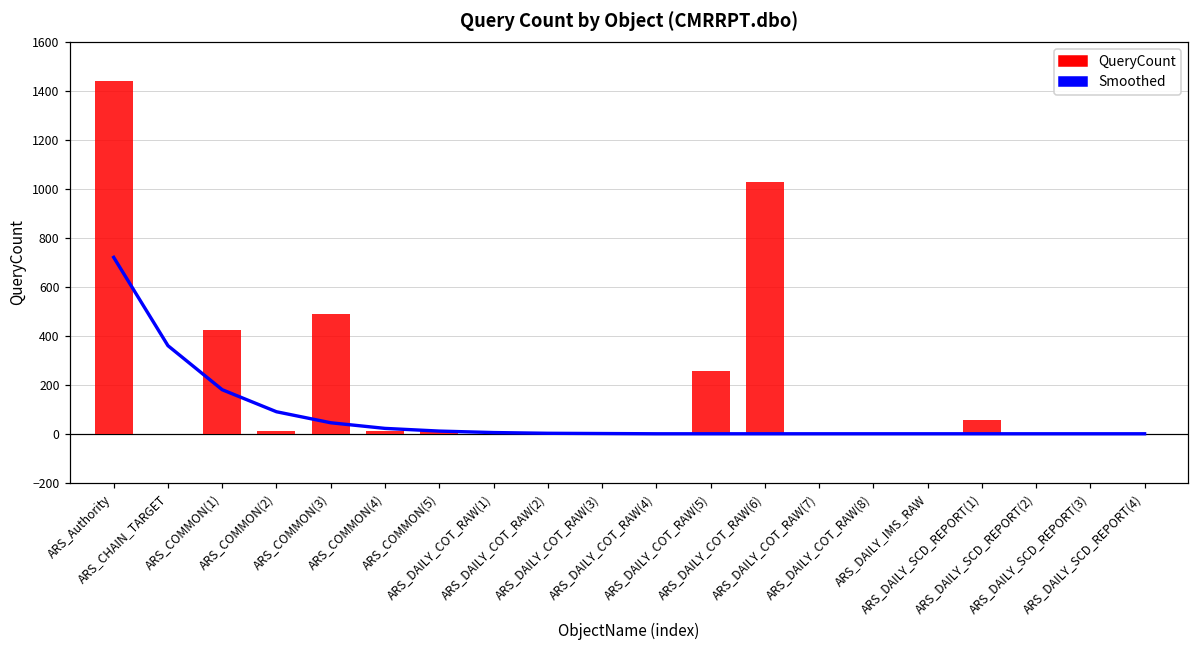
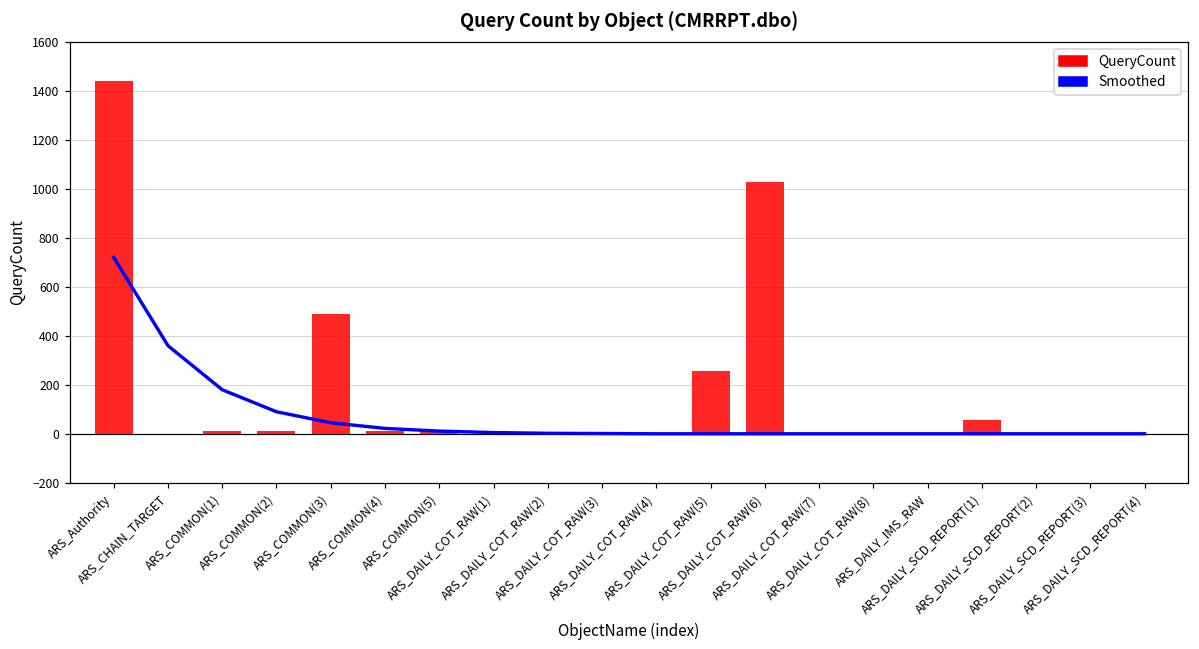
  {
    "QueryCount": {
      "ARS_Authority": 1440,
      "ARS_CHAIN_TARGET": 0,
-     "ARS_COMMON(1)": 420,
+     "ARS_COMMON(1)": 10,
      "ARS_COMMON(3)": 490,
      "ARS_DAILY_COT_RAW(1)": 0,
      "ARS_DAILY_COT_RAW(2)": 0,
      "ARS_DAILY_COT_RAW(3)": 0,
      "ARS_DAILY_COT_RAW(4)": 0,
      "ARS_DAILY_COT_RAW(5)": 260,
      "ARS_DAILY_COT_RAW(6)": 1030,
      "ARS_DAILY_COT_RAW(7)": 0,
      "ARS_DAILY_COT_RAW(8)": 0,
      "ARS_DAILY_IMS_RAW": 0,
      "ARS_DAILY_SCD_REPORT(1)": 60,
      "ARS_DAILY_SCD_REPORT(2)": 0,
      "ARS_DAILY_SCD_REPORT(3)": 0,
      "ARS_DAILY_SCD_REPORT(4)": 0
    },
    "Smoothed": {
      "ARS_Authority": 720,
      "ARS_CHAIN_TARGET": 360,
      "ARS_COMMON(1)": 180,
      "ARS_COMMON(2)": 90,
      "ARS_COMMON(3)": 50,
      "ARS_COMMON(4)": 20,
      "ARS_COMMON(5)": 10,
      "ARS_DAILY_COT_RAW(1)": 10,
      "ARS_DAILY_COT_RAW(2)": 0,
      "ARS_DAILY_COT_RAW(3)": 0,
      "ARS_DAILY_COT_RAW(4)": 0,
      "ARS_DAILY_COT_RAW(5)": 0,
      "ARS_DAILY_COT_RAW(6)": 0,
      "ARS_DAILY_COT_RAW(7)": 0,
      "ARS_DAILY_COT_RAW(8)": 0,
      "ARS_DAILY_IMS_RAW": 0,
      "ARS_DAILY_SCD_REPORT(1)": 0,
      "ARS_DAILY_SCD_REPORT(2)": 0,
      "ARS_DAILY_SCD_REPORT(3)": 0,
      "ARS_DAILY_SCD_REPORT(4)": 0
    }
  }
